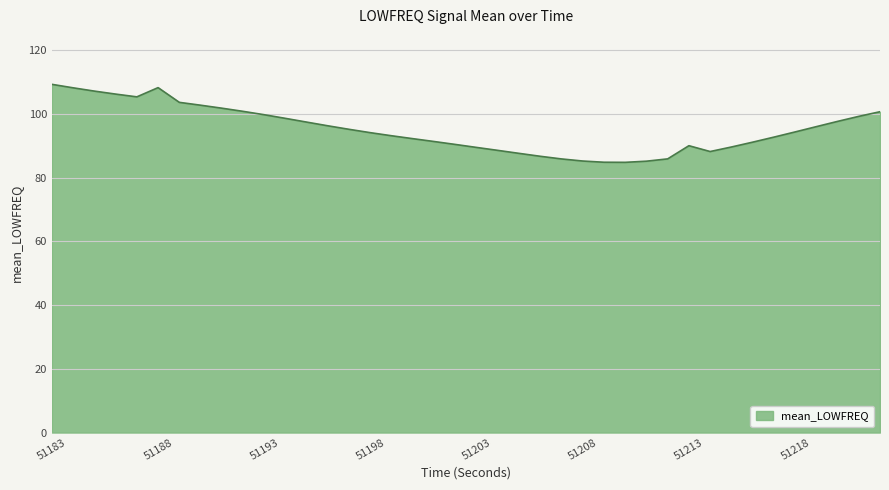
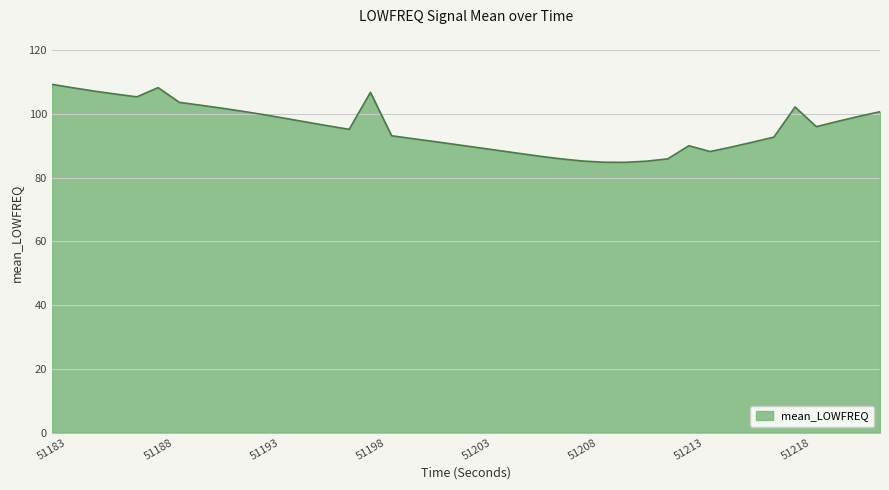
  {
    "51183": 109,
    "51188": 108,
    "51193": 100,
-   "51198": 94,
+   "51198": 107,
    "51203": 90,
    "51208": 85,
    "51213": 90,
-   "51218": 94
+   "51218": 102
  }
